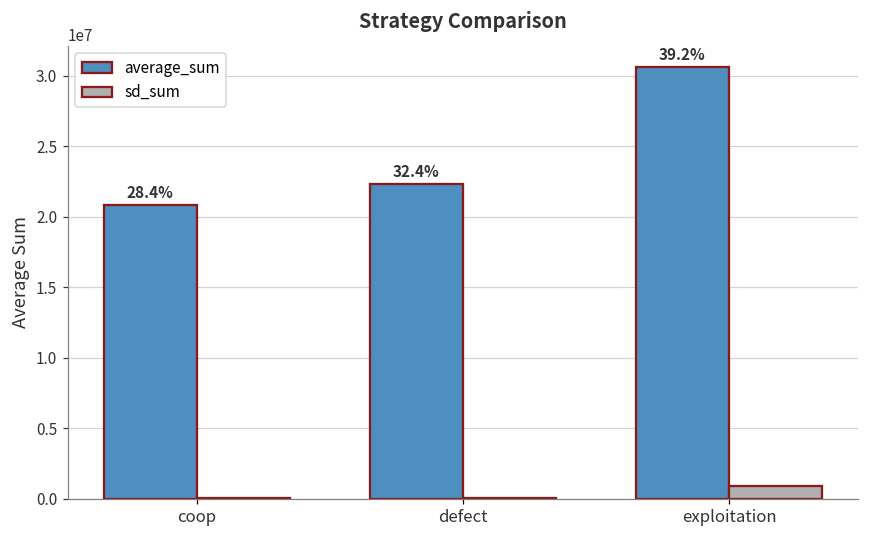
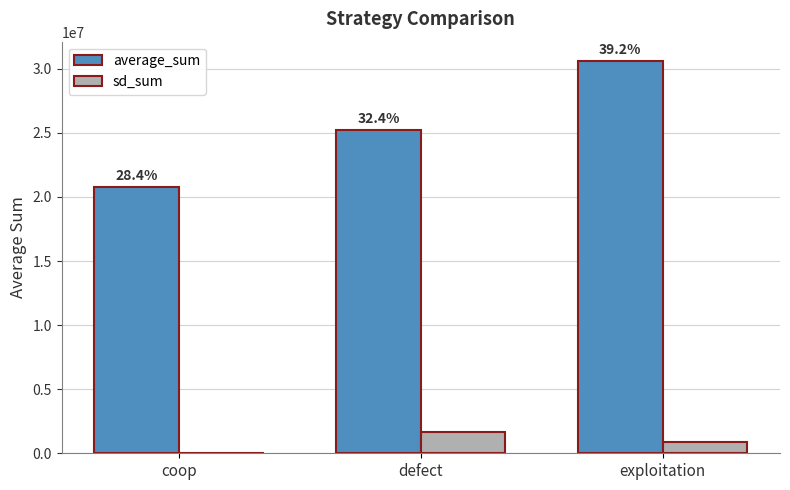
  {
    "average_sum": {
-     "defect": 22300000
+     "defect": 25200000
    },
    "sd_sum": {
-     "defect": 0,
+     "defect": 1600000,
      "exploitation": 900000
    }
  }
